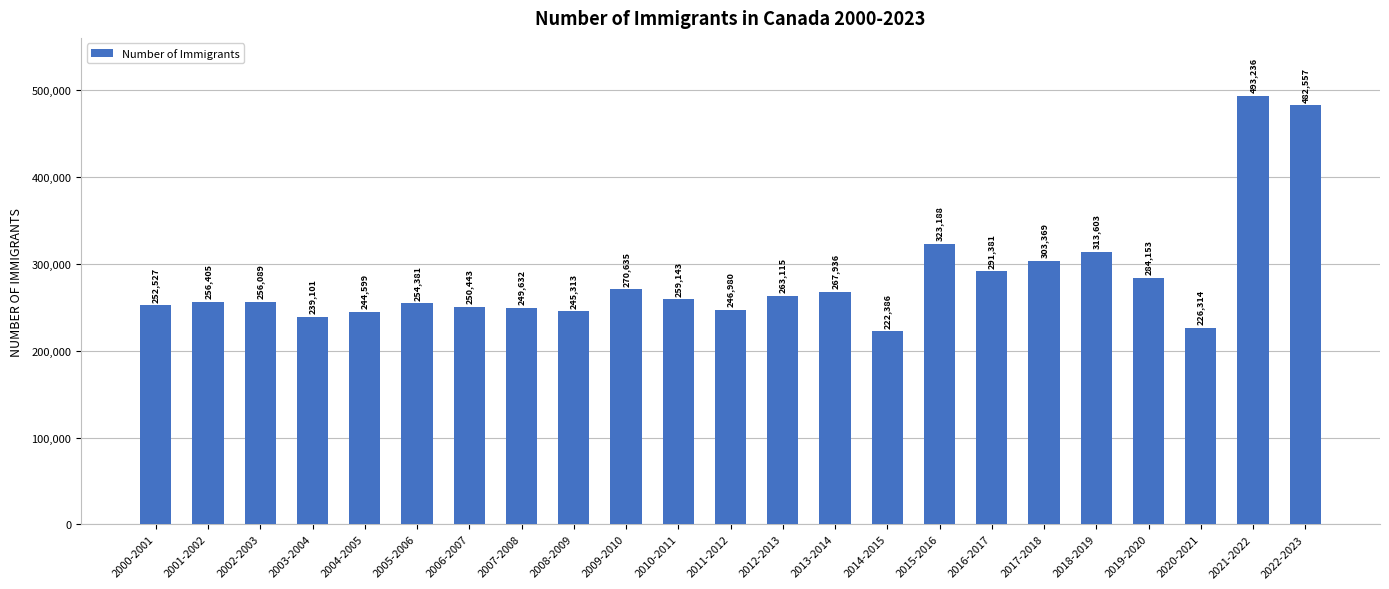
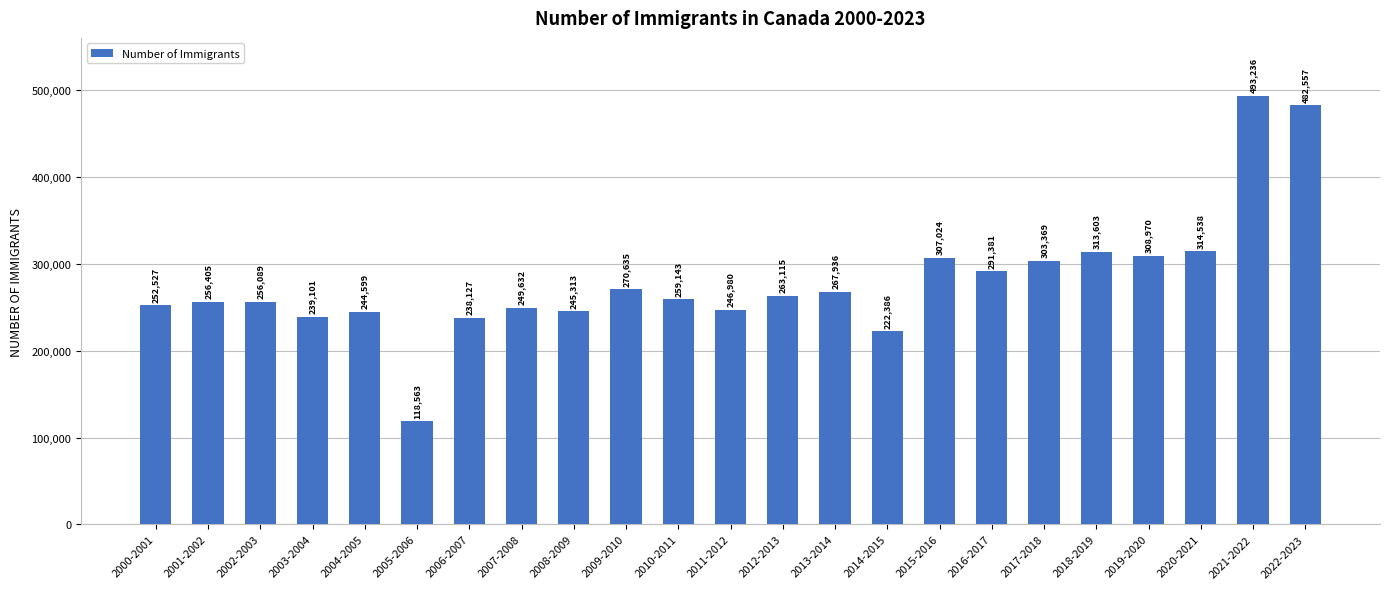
  {
    "2000-2001": "252,527",
    "2001-2002": "256,405",
    "2002-2003": "256,089",
    "2003-2004": "239,101",
    "2004-2005": "244,599",
-   "2005-2006": "254,381",
-   "2006-2007": "250,443",
+   "2005-2006": "118,563",
+   "2006-2007": "238,127",
    "2007-2008": "249,632",
    "2008-2009": "245,313",
    "2009-2010": "270,635",
    "2010-2011": "259,143",
    "2011-2012": "246,980",
    "2012-2013": "263,115",
    "2013-2014": "267,936",
    "2014-2015": "222,386",
-   "2015-2016": "323,188",
+   "2015-2016": "307,024",
    "2016-2017": "291,381",
    "2017-2018": "303,369",
    "2018-2019": "313,603",
-   "2019-2020": "284,153",
-   "2020-2021": "226,314",
+   "2019-2020": "308,970",
+   "2020-2021": "314,538",
    "2021-2022": "493,236",
    "2022-2023": "482,557"
  }
